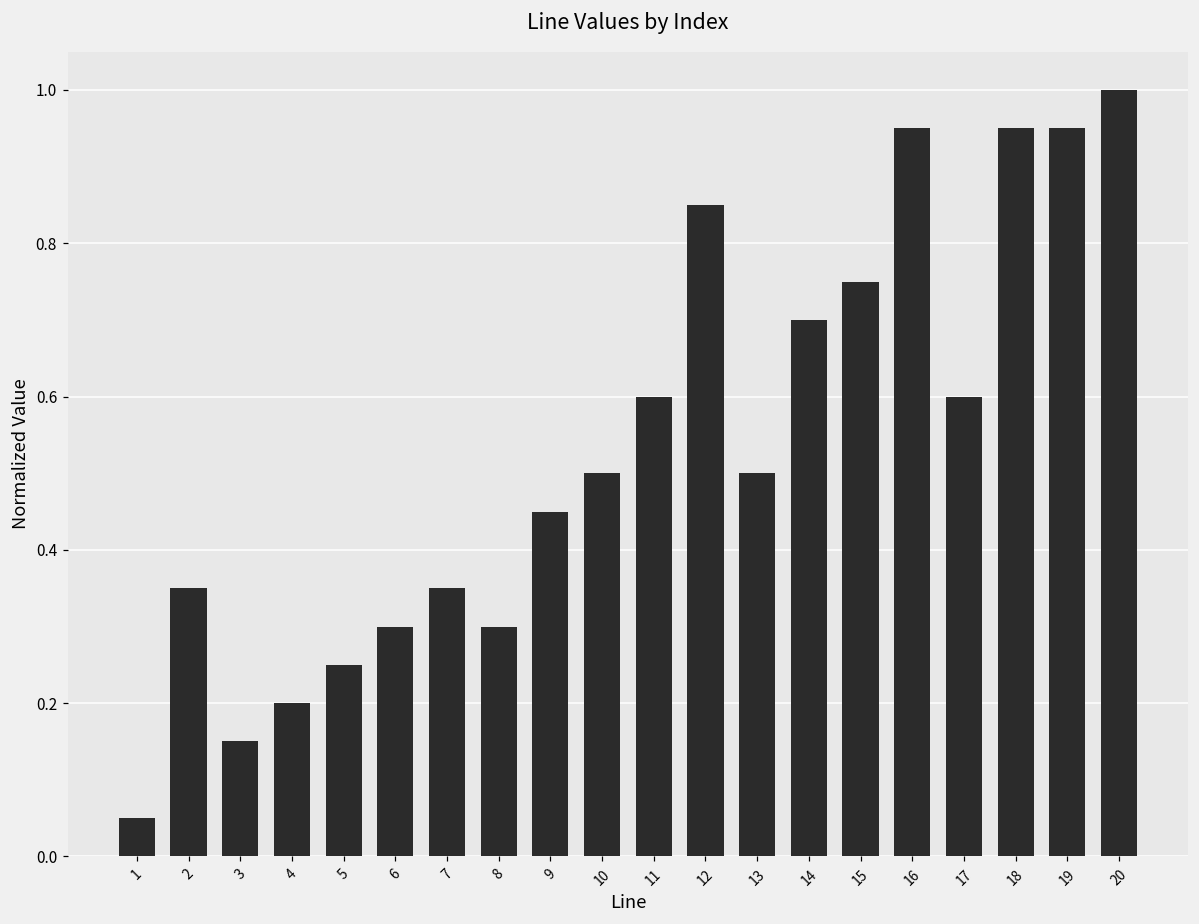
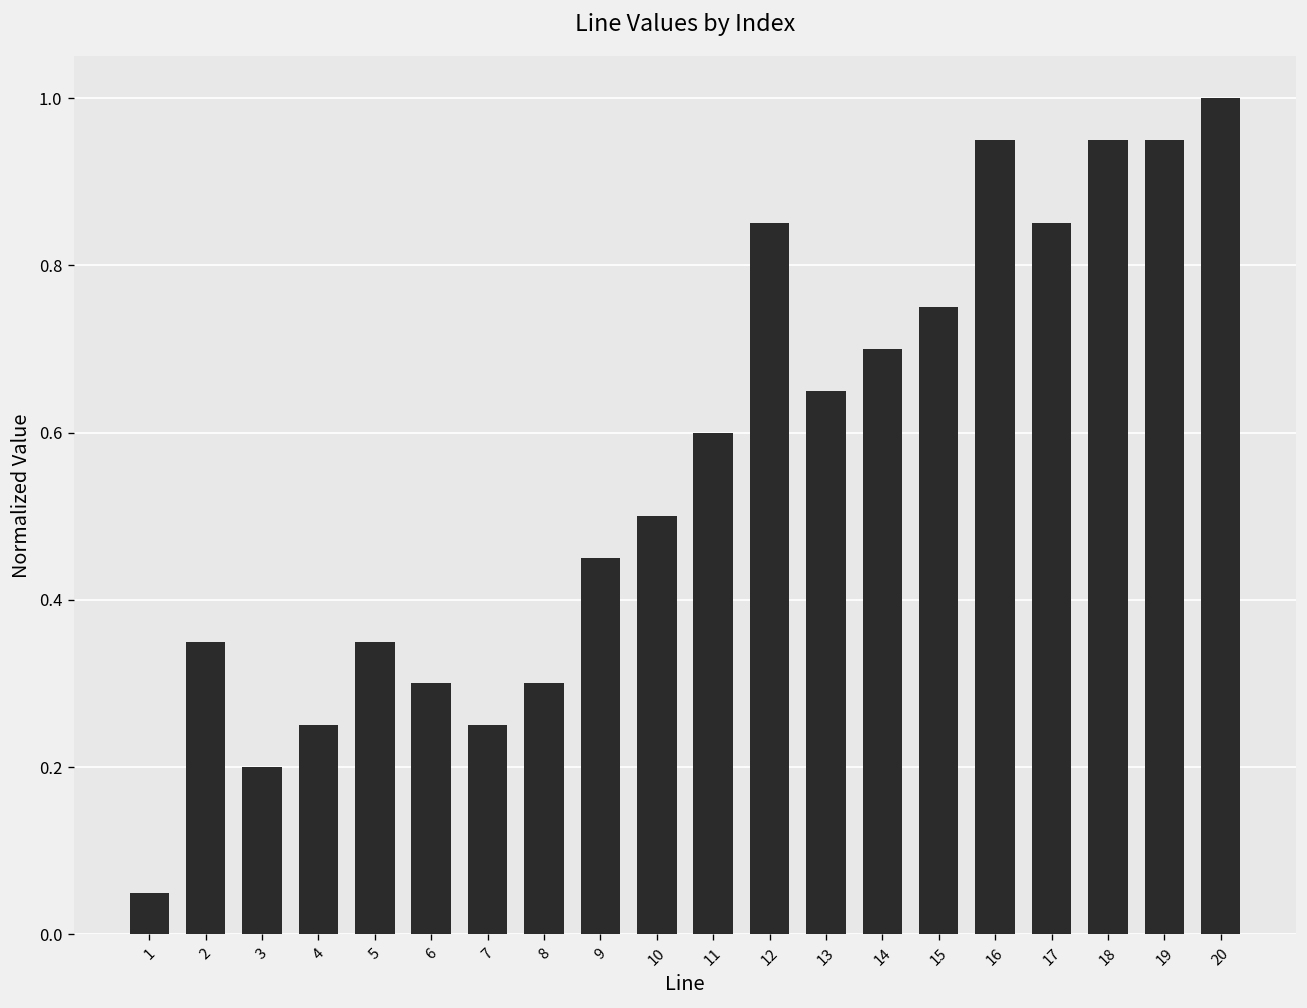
  {
    "1": 0.05,
    "2": 0.35,
-   "3": 0.15,
-   "4": 0.20,
-   "5": 0.25,
+   "3": 0.20,
+   "4": 0.25,
+   "5": 0.35,
    "6": 0.30,
-   "7": 0.35,
+   "7": 0.25,
    "8": 0.30,
    "9": 0.45,
    "10": 0.50,
    "11": 0.60,
    "12": 0.85,
-   "13": 0.50,
+   "13": 0.65,
    "14": 0.70,
    "15": 0.75,
    "16": 0.95,
-   "17": 0.60,
+   "17": 0.85,
    "18": 0.95,
    "19": 0.95,
    "20": 1.00
  }
